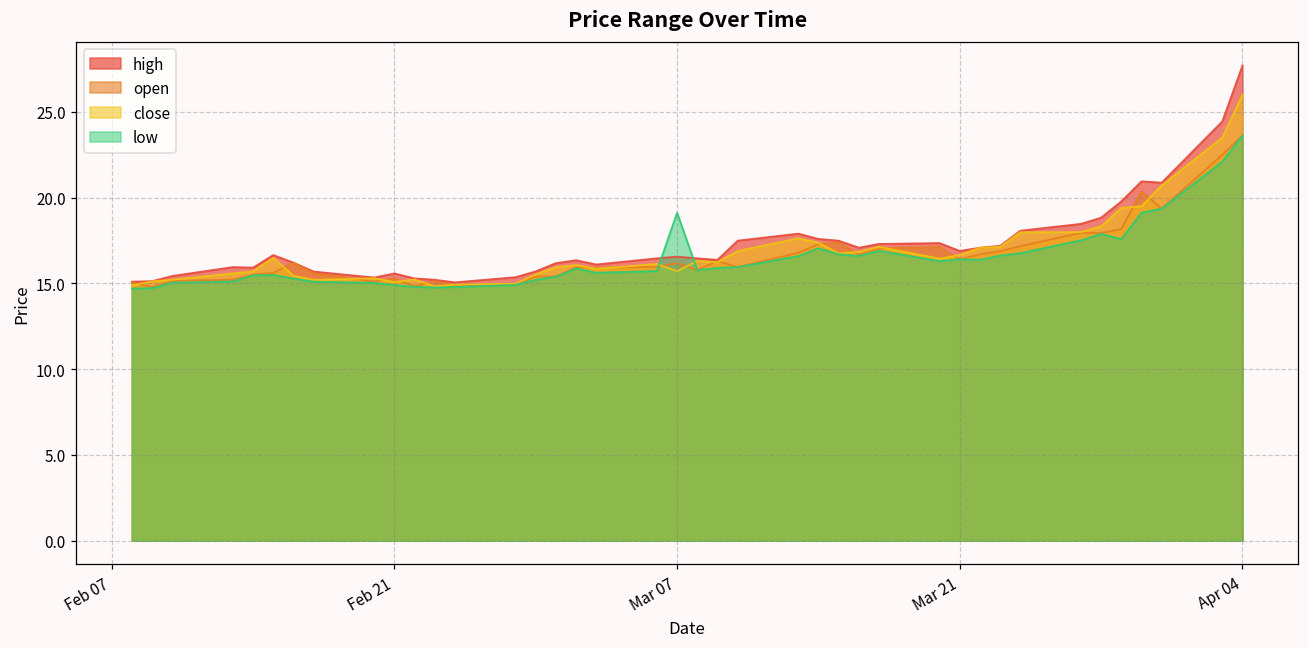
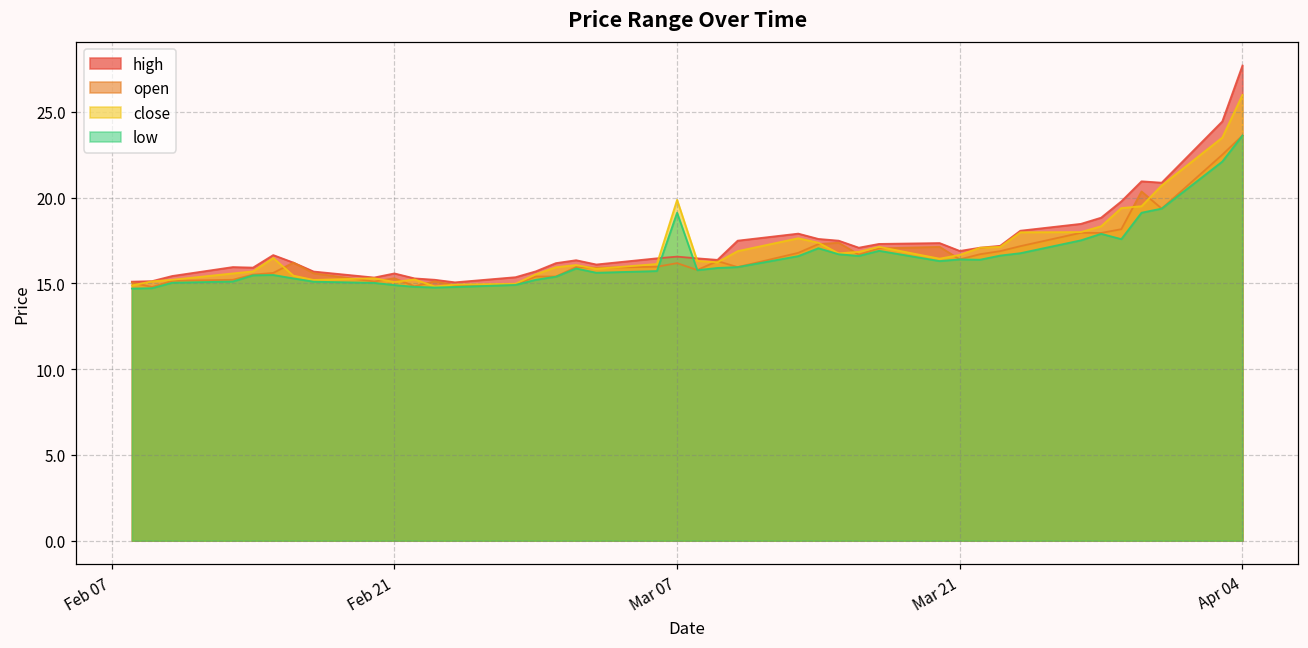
  {
    "close": {
      "Feb 21": 15.1,
-     "Mar 07": 15.7,
+     "Mar 07": 19.9,
      "Mar 21": 16.7,
      "Apr 04": 26.0
    },
    "low": {
      "Feb 21": 14.9,
      "Mar 07": 19.1
    }
  }
